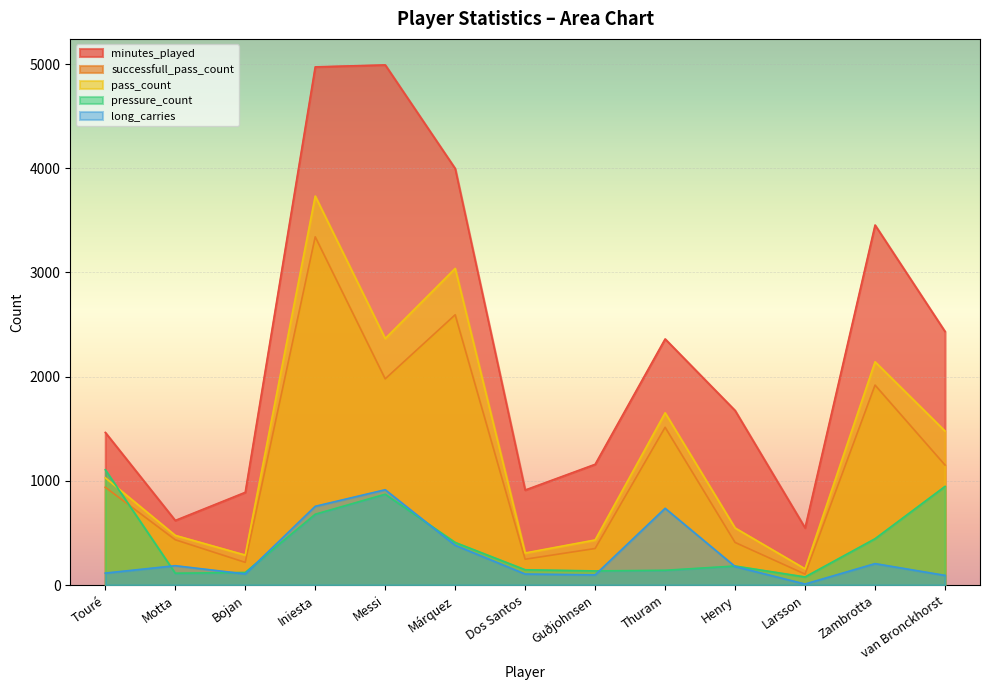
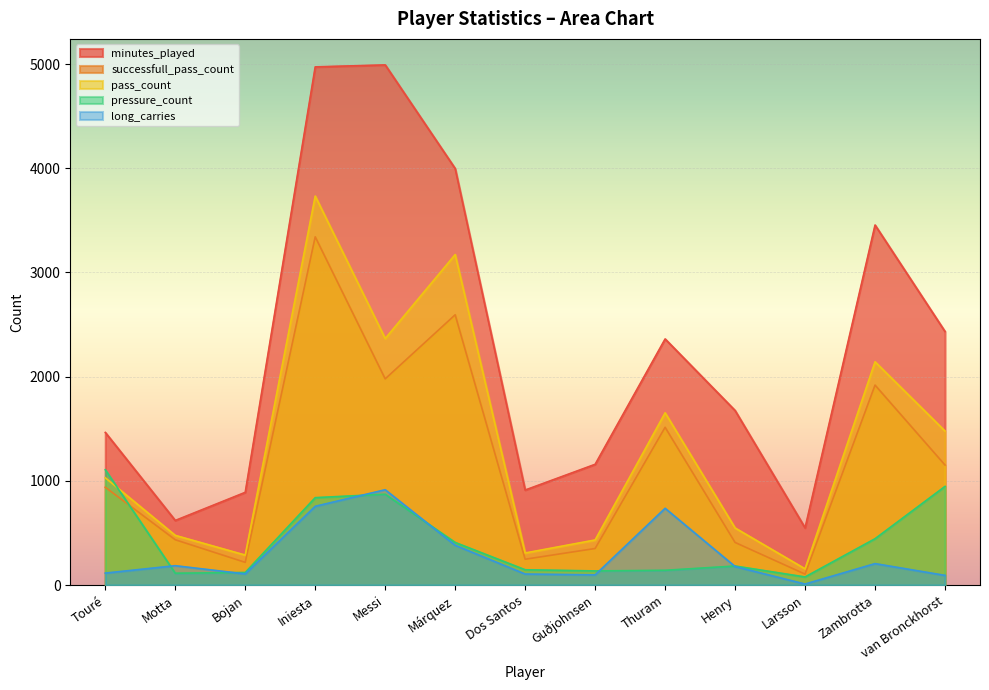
  {
    "pass_count": {
      "Touré": 1030,
      "Motta": 480,
      "Bojan": 290,
      "Iniesta": 3730,
      "Messi": 2370,
-     "Márquez": 3040,
+     "Márquez": 3170,
      "Dos Santos": 310,
      "Guðjohnsen": 430,
      "Thuram": 1650,
      "Henry": 550,
      "Larsson": 160,
      "Zambrotta": 2140,
      "van Bronckhorst": 1480
    },
    "pressure_count": {
      "Touré": 1110,
      "Motta": 110,
-     "Iniesta": 680,
+     "Iniesta": 840,
      "Messi": 870,
      "Márquez": 410,
      "Dos Santos": 150,
      "Guðjohnsen": 140,
      "Thuram": 140,
      "Larsson": 80,
      "Zambrotta": 450,
      "van Bronckhorst": 950
    },
    "long_carries": {
      "Touré": 120,
      "Motta": 190,
      "Iniesta": 760,
      "Messi": 920,
      "Márquez": 380,
      "Dos Santos": 110,
      "Guðjohnsen": 100,
      "Thuram": 740,
      "Larsson": 10,
      "Zambrotta": 210,
      "van Bronckhorst": 90
    }
  }
